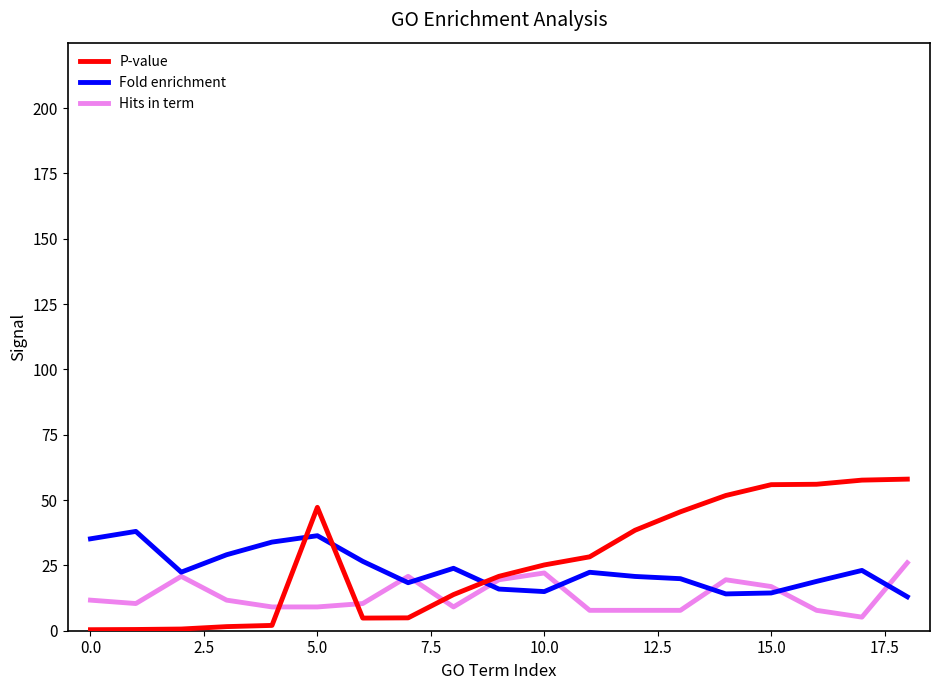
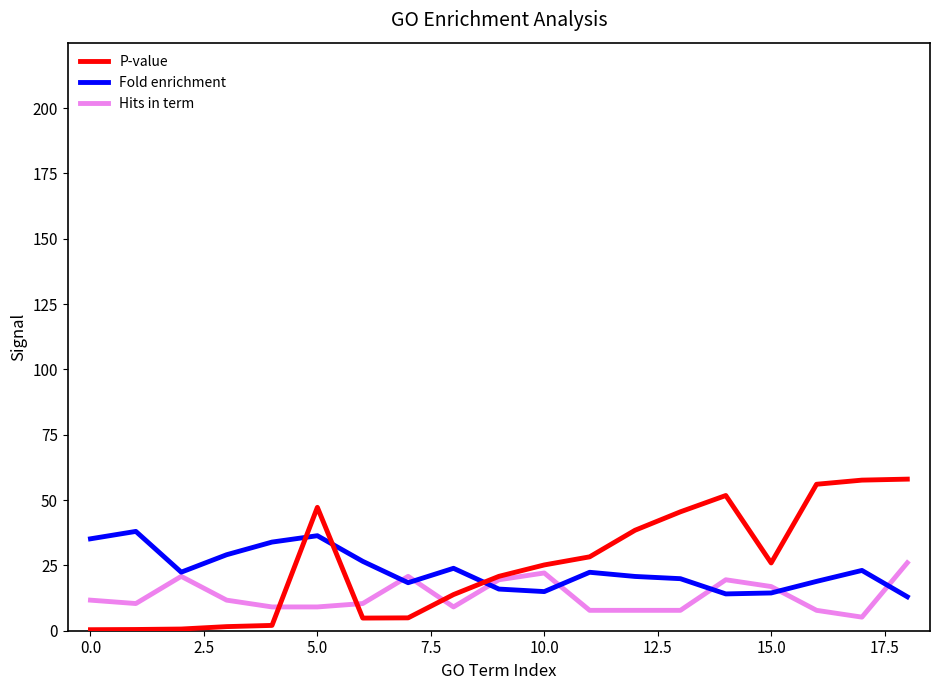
  {
    "P-value": {
      "0.0": 0,
      "5.0": 47,
      "10.0": 25,
-     "15.0": 56
+     "15.0": 26
    },
    "Fold enrichment": {
      "0.0": 35,
      "5.0": 36,
      "10.0": 15,
      "15.0": 14
    },
    "Hits in term": {
      "0.0": 12,
      "5.0": 9,
      "10.0": 22,
      "15.0": 17
    }
  }
